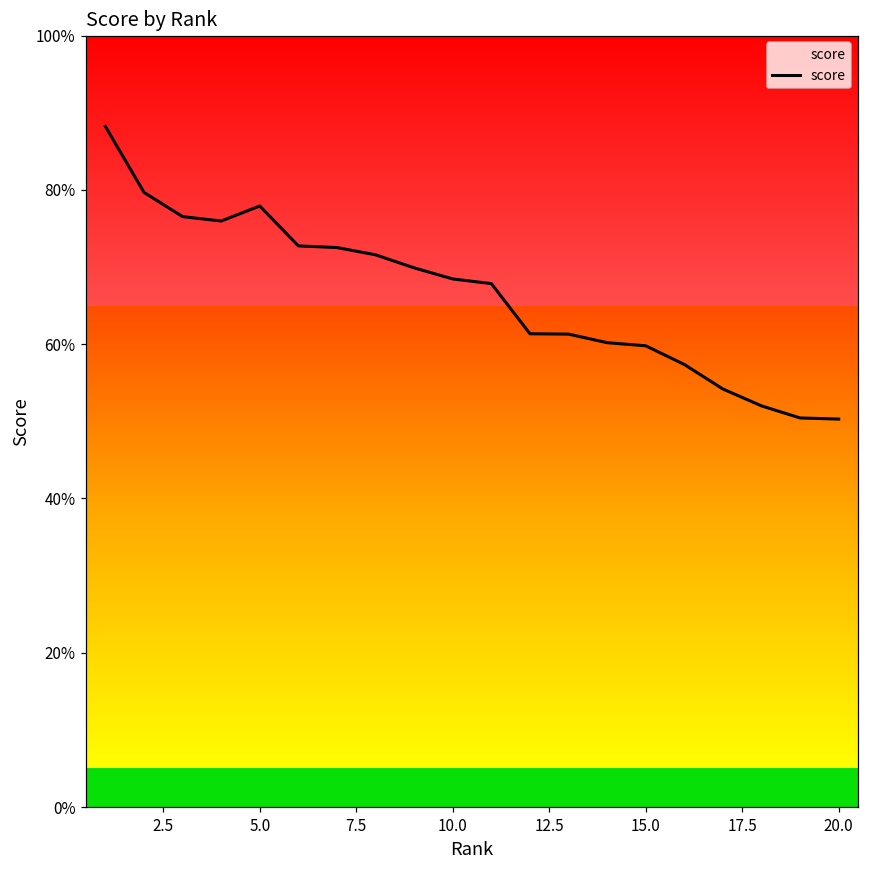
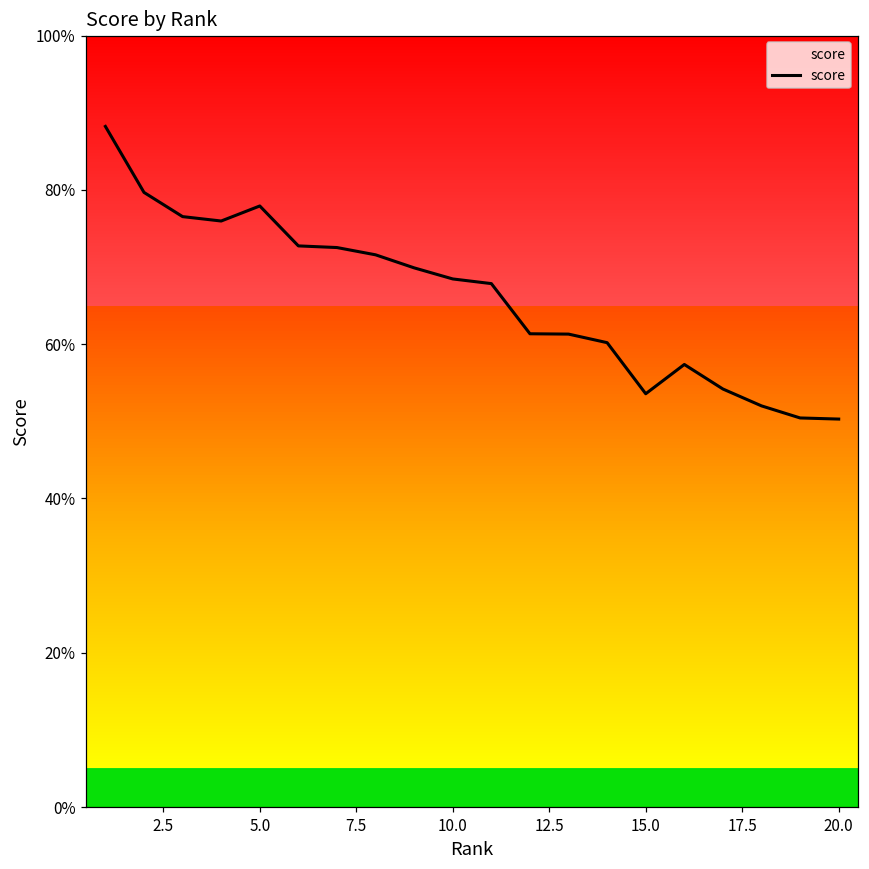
  {
    "5.0": "78%",
    "10.0": "68%",
-   "15.0": "60%",
+   "15.0": "54%",
    "20.0": "50%"
  }
